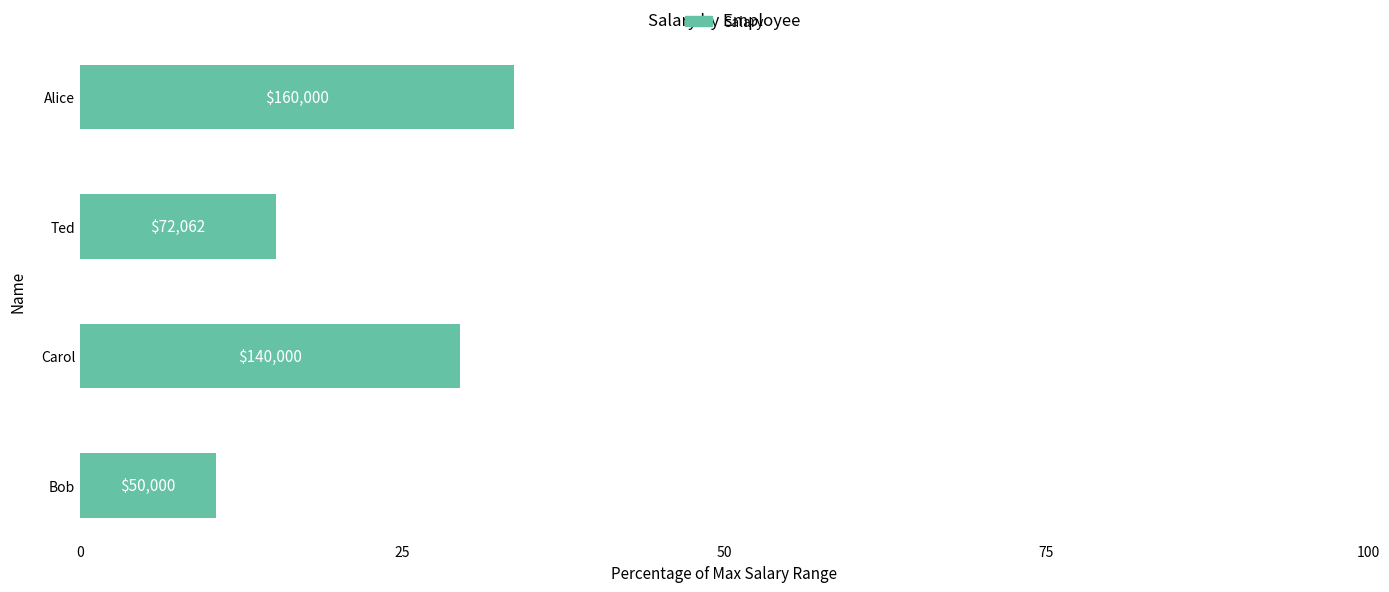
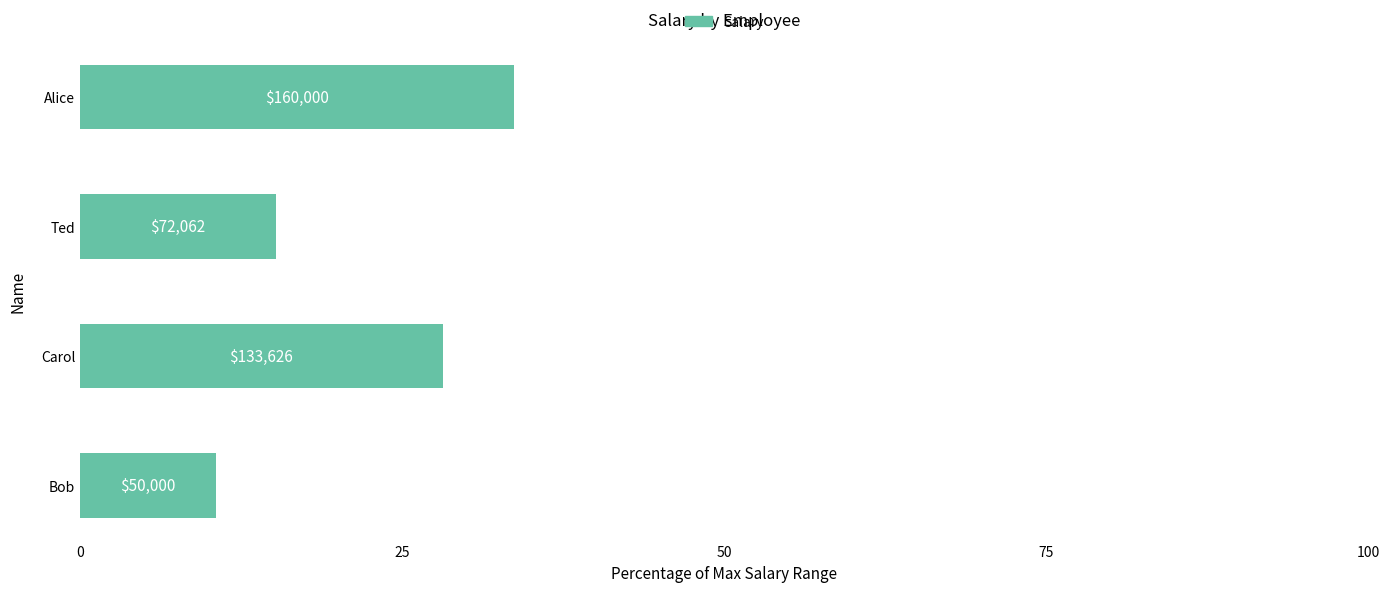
  {
-   "Carol": "$140,000"
+   "Carol": "$133,626"
  }
